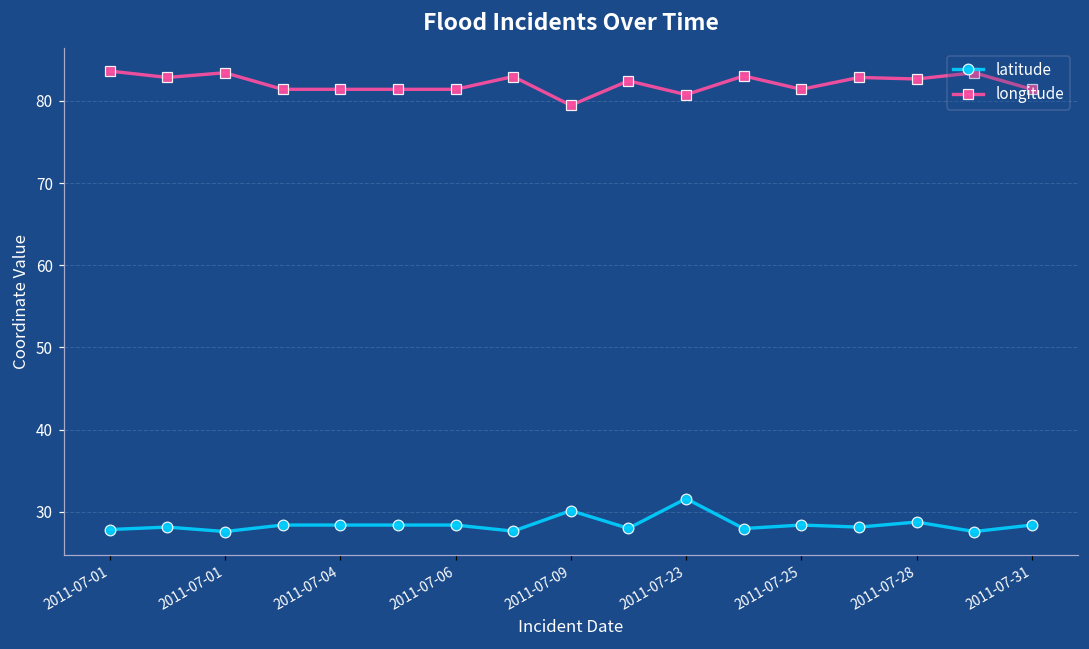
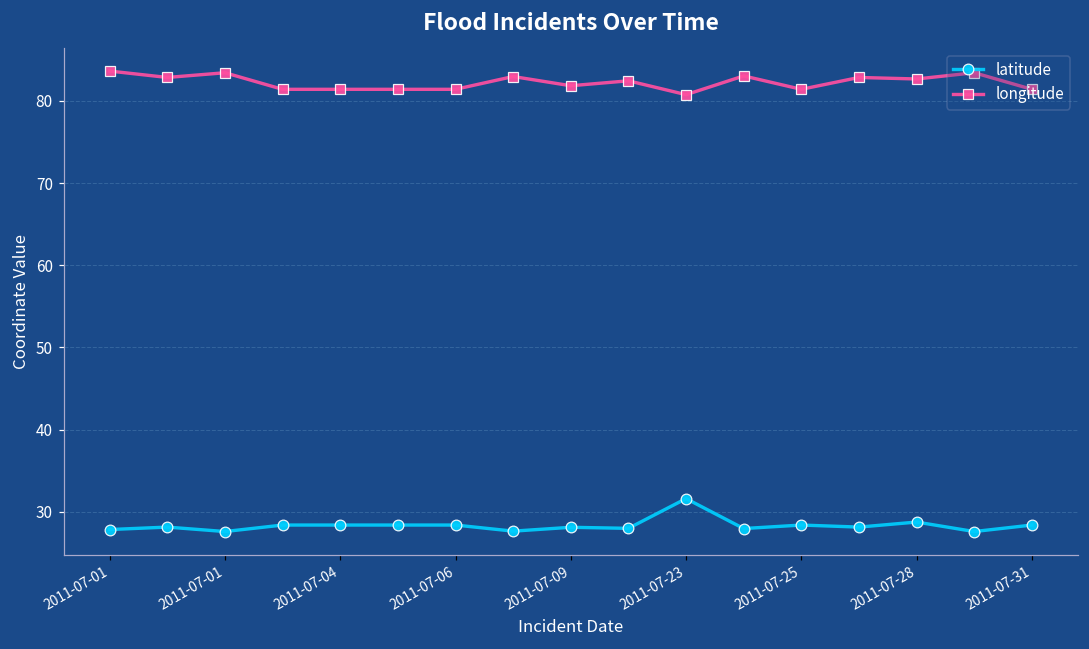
  {
    "latitude": {
-     "2011-07-09": 30,
+     "2011-07-09": 28,
      "2011-07-23": 32,
      "2011-07-28": 29,
      "2011-07-31": 28
    },
    "longitude": {
-     "2011-07-09": 79,
+     "2011-07-09": 82,
      "2011-07-23": 81,
      "2011-07-28": 83
    }
  }
